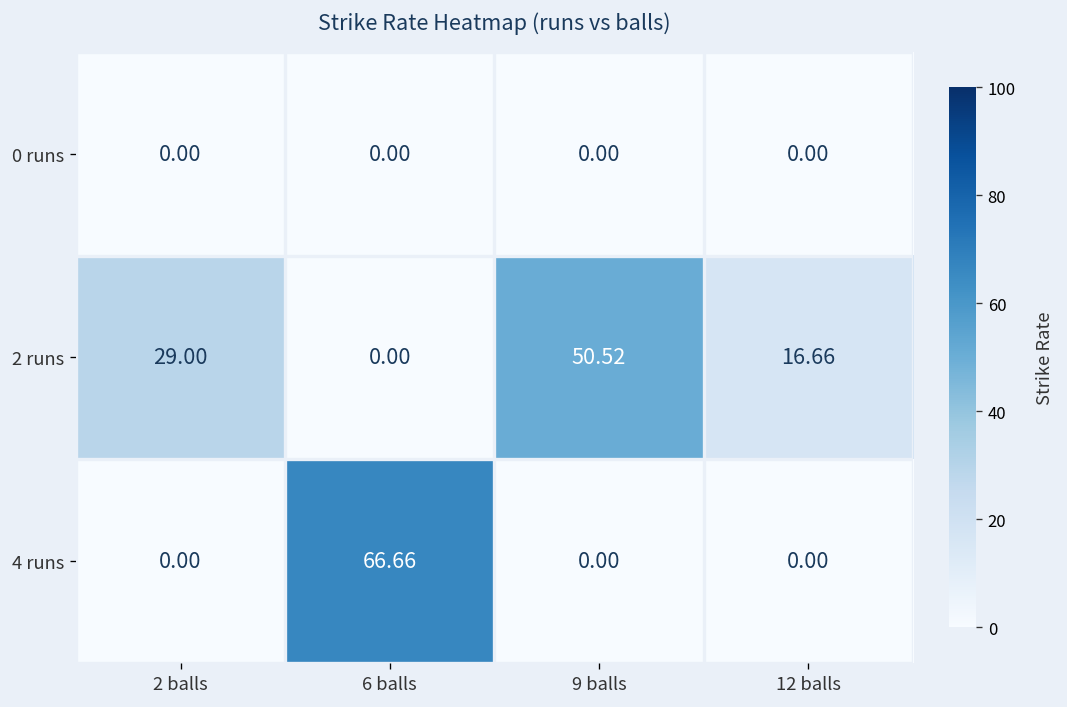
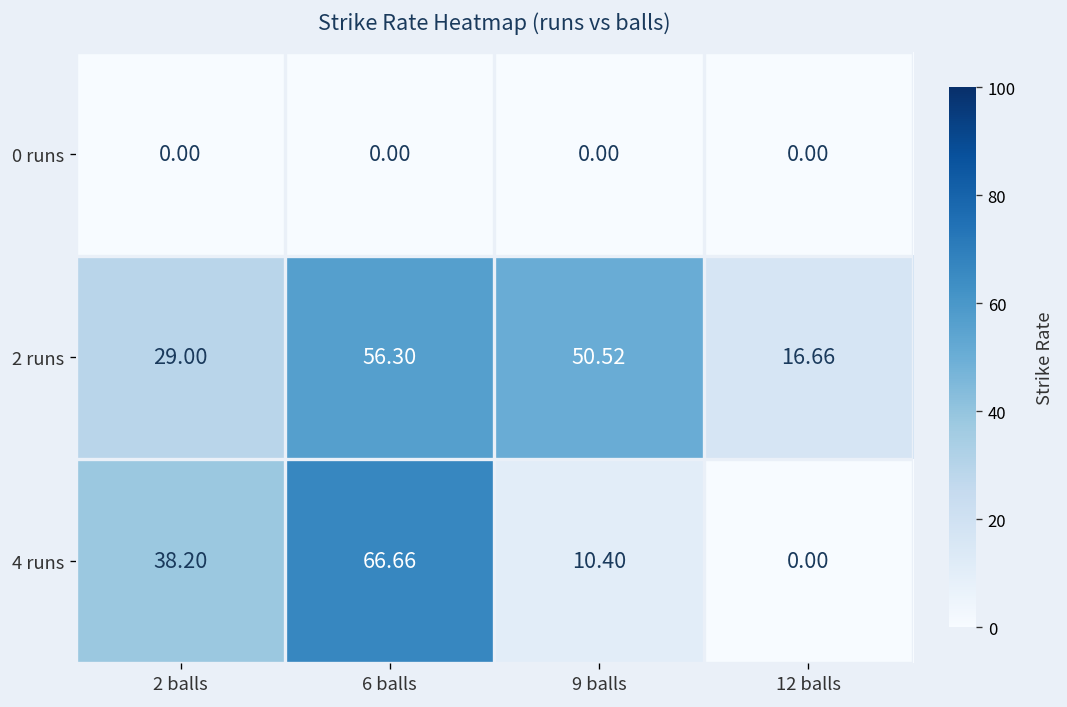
  {
    "0 runs": {
      "2 balls": 0.00,
      "6 balls": 0.00,
      "9 balls": 0.00,
      "12 balls": 0.00
    },
    "2 runs": {
      "2 balls": 29.00,
-     "6 balls": 0.00,
+     "6 balls": 56.30,
      "9 balls": 50.52,
      "12 balls": 16.66
    },
    "4 runs": {
-     "2 balls": 0.00,
+     "2 balls": 38.20,
      "6 balls": 66.66,
-     "9 balls": 0.00,
+     "9 balls": 10.40,
      "12 balls": 0.00
    }
  }
